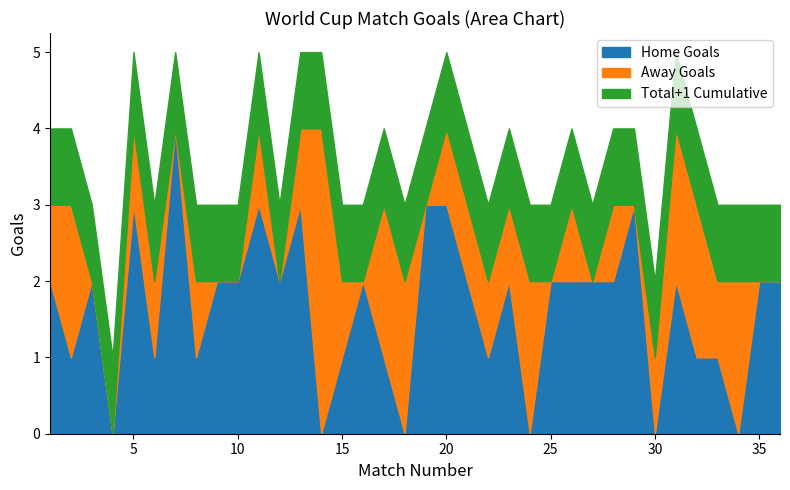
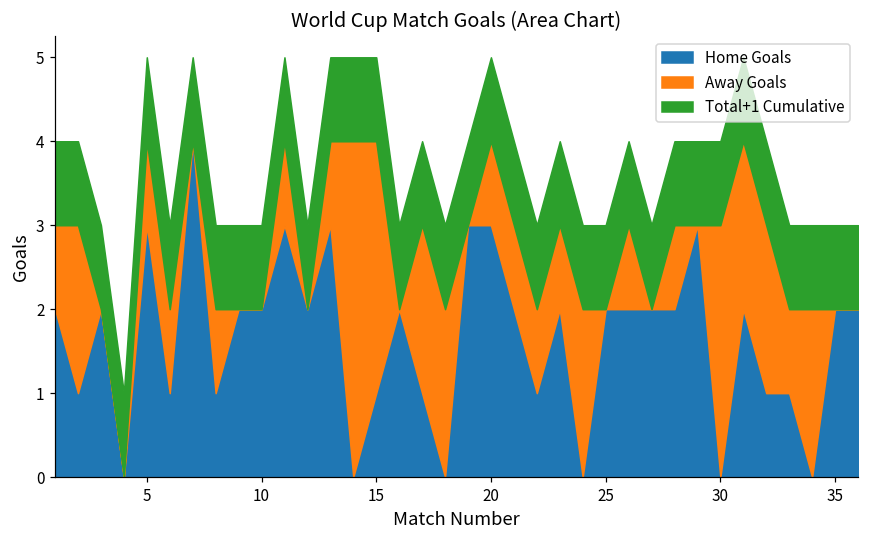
  {
    "Away Goals": {
-     "15": 1,
-     "30": 1
+     "15": 3,
+     "30": 3
    }
  }
